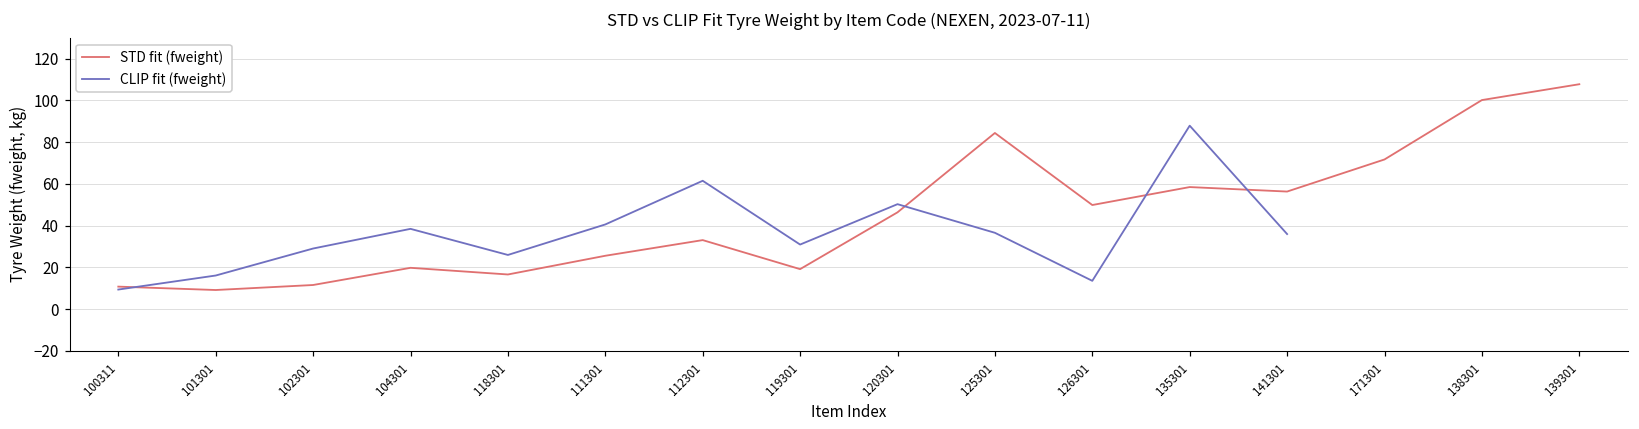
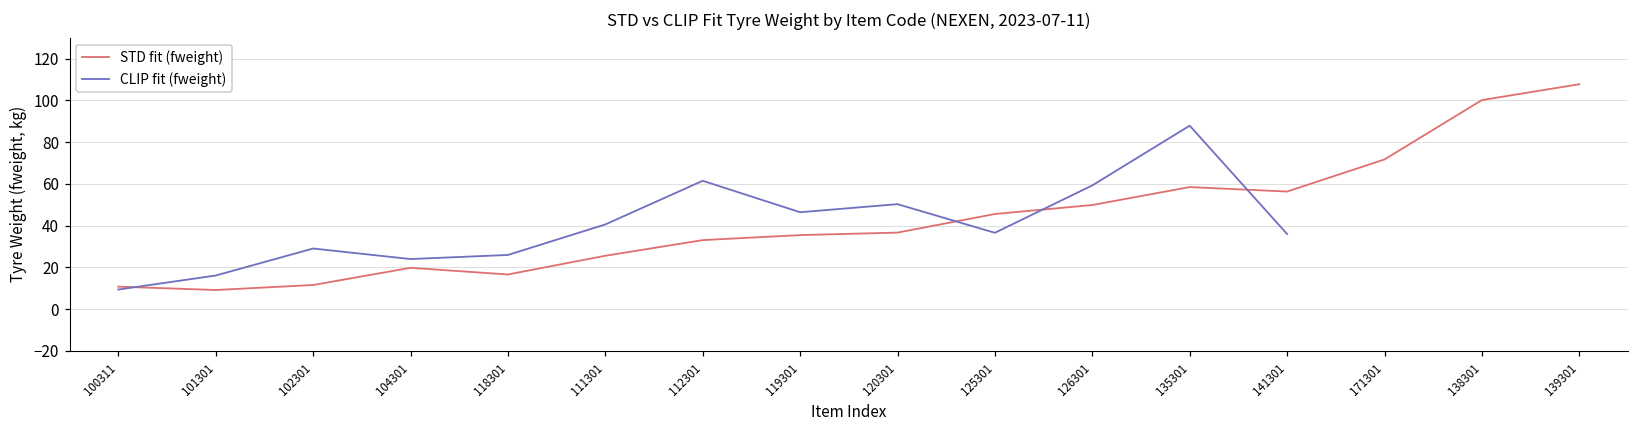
  {
    "STD fit (fweight)": {
      "100311": 11,
      "101301": 9,
      "102301": 12,
      "104301": 20,
      "118301": 17,
      "111301": 26,
      "112301": 33,
-     "119301": 19,
-     "120301": 46,
-     "125301": 84,
+     "119301": 36,
+     "120301": 37,
+     "125301": 46,
      "126301": 50,
      "135301": 59,
      "141301": 56,
      "171301": 72,
      "138301": 100,
      "139301": 108
    },
    "CLIP fit (fweight)": {
      "100311": 9,
      "101301": 16,
      "102301": 29,
-     "104301": 38,
+     "104301": 24,
      "118301": 26,
      "111301": 41,
      "112301": 62,
-     "119301": 31,
+     "119301": 46,
      "120301": 50,
      "125301": 37,
-     "126301": 14,
+     "126301": 59,
      "135301": 88,
      "141301": 36
    }
  }
